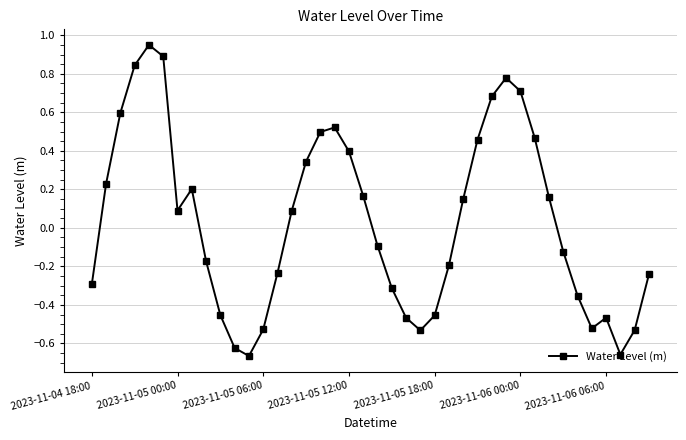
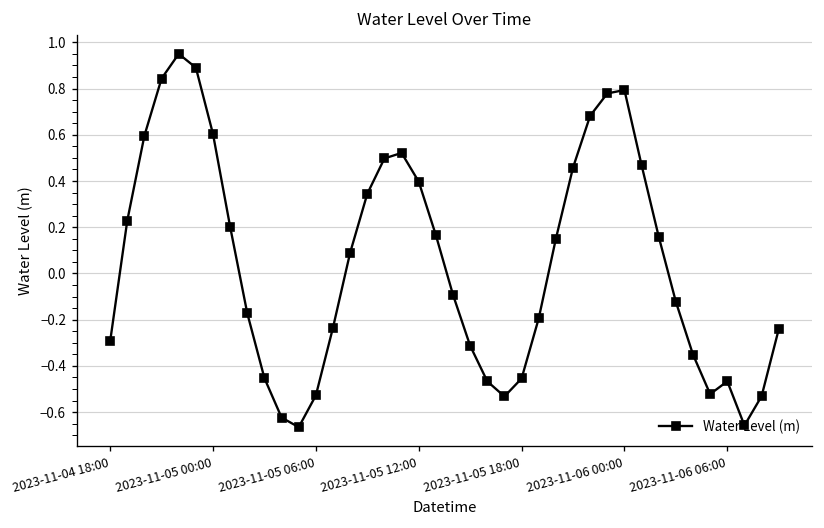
  {
    "2023-11-04 18:00": -0.29,
-   "2023-11-05 00:00": 0.09,
+   "2023-11-05 00:00": 0.60,
    "2023-11-05 06:00": -0.53,
    "2023-11-05 12:00": 0.40,
    "2023-11-05 18:00": -0.45,
-   "2023-11-06 00:00": 0.71,
+   "2023-11-06 00:00": 0.79,
    "2023-11-06 06:00": -0.47
  }
